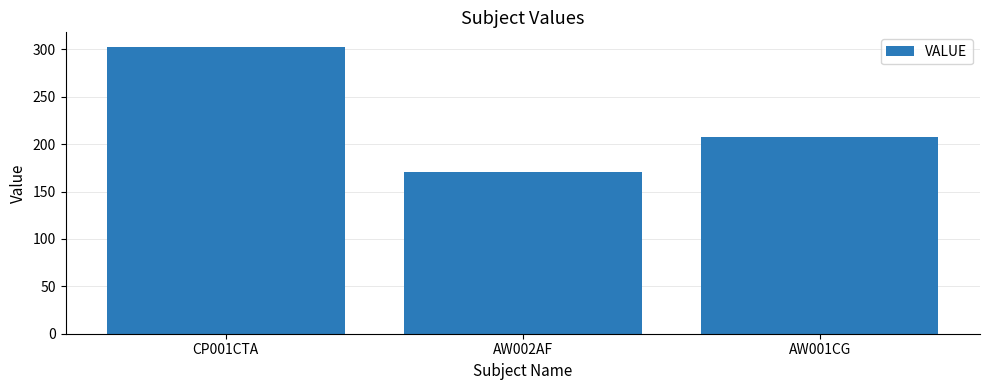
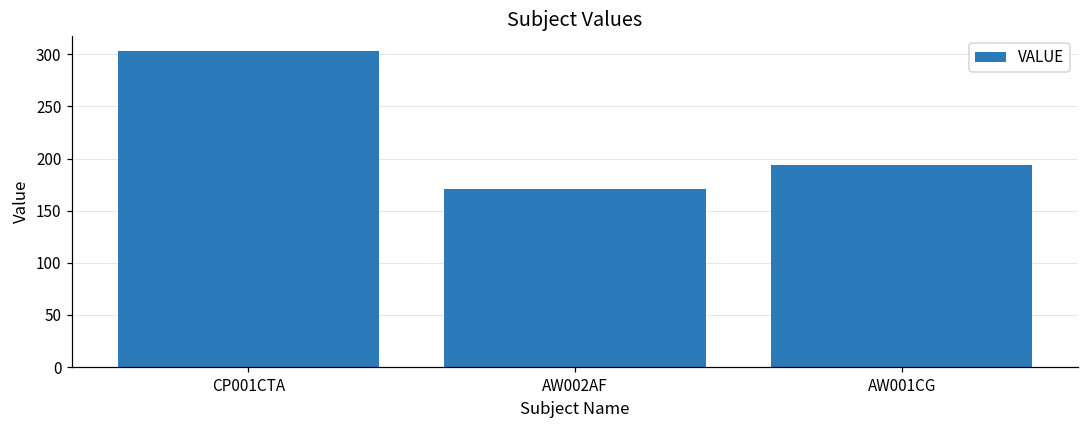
  {
    "CP001CTA": 300,
    "AW002AF": 170,
-   "AW001CG": 210
+   "AW001CG": 190
  }
